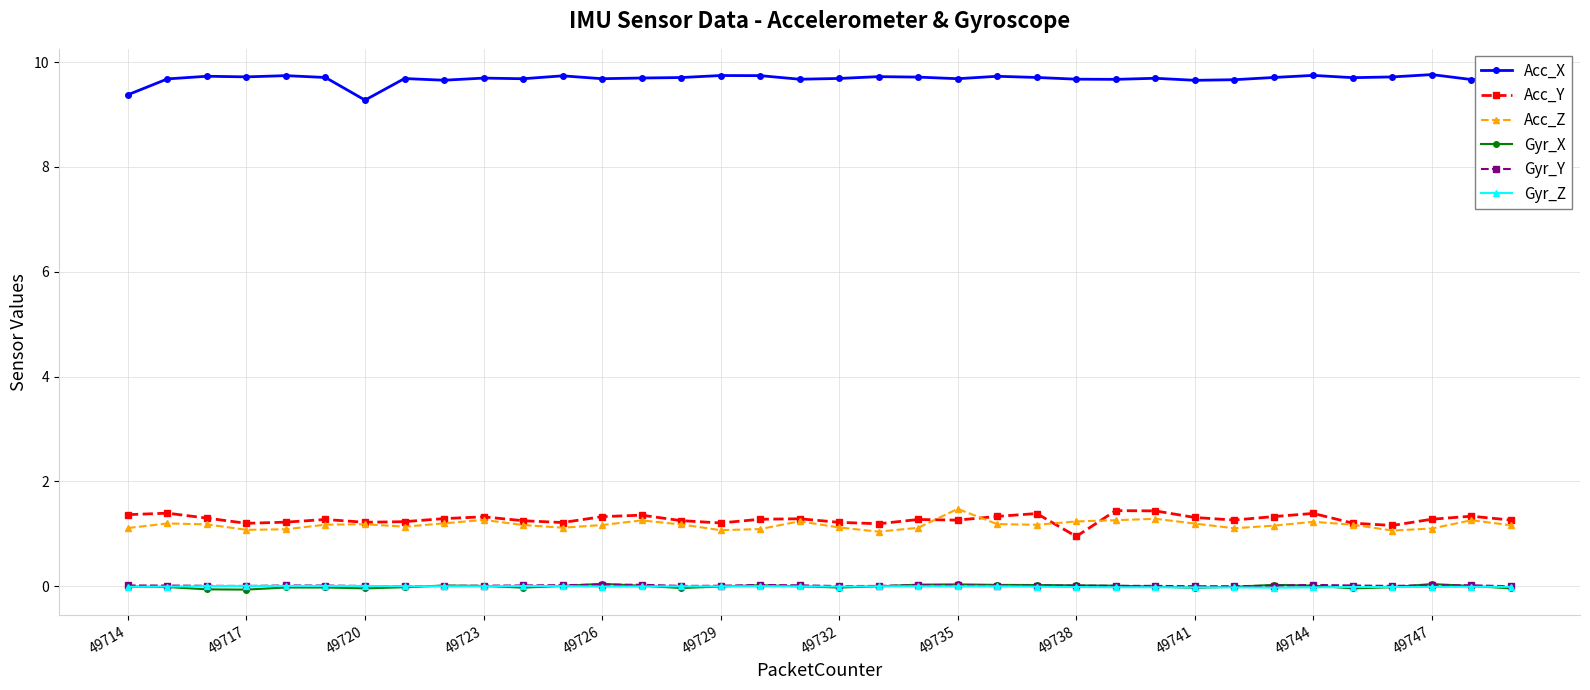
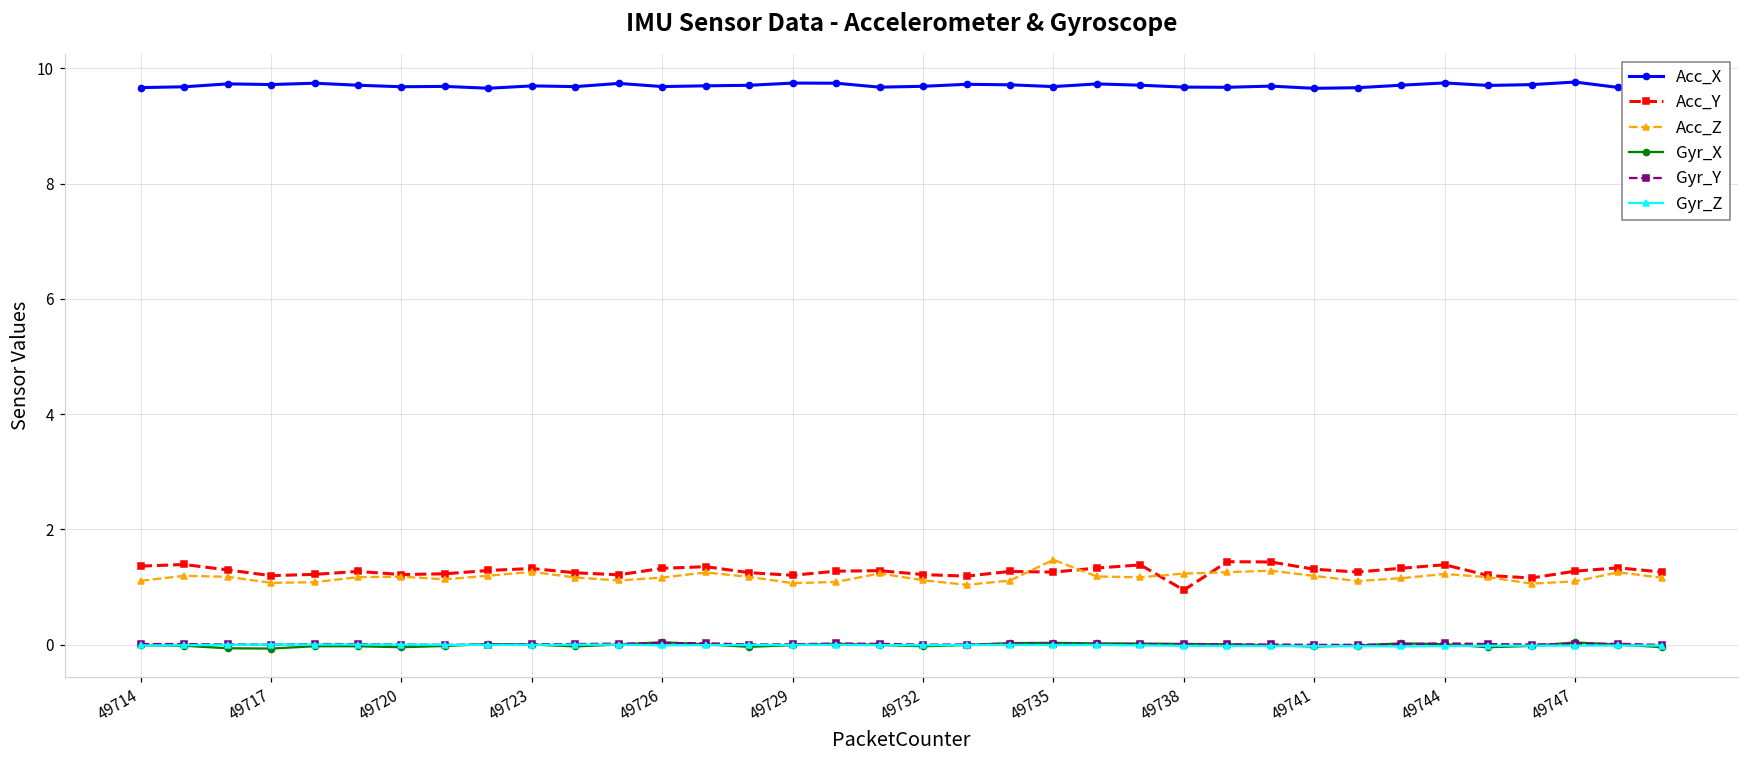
  {
    "Acc_X": {
-     "49714": 9.4,
+     "49714": 9.7,
      "49717": 9.7,
-     "49720": 9.3,
+     "49720": 9.7,
      "49723": 9.7,
      "49726": 9.7,
      "49729": 9.7,
      "49732": 9.7,
      "49735": 9.7,
      "49738": 9.7,
      "49741": 9.7,
      "49744": 9.7,
      "49747": 9.8
    },
    "Acc_Y": {
      "49714": 1.4,
      "49717": 1.2,
      "49723": 1.3,
      "49726": 1.3,
      "49729": 1.2,
      "49732": 1.2,
      "49735": 1.3,
      "49738": 0.9,
      "49741": 1.3,
      "49744": 1.4,
      "49747": 1.3
    },
    "Acc_Z": {
      "49714": 1.1,
      "49717": 1.1,
      "49723": 1.3,
      "49726": 1.2,
      "49729": 1.1,
      "49732": 1.1,
      "49735": 1.5,
      "49738": 1.2,
      "49741": 1.2,
      "49744": 1.2,
      "49747": 1.1
    },
    "Gyr_X": {
      "49717": -0.1
    }
  }
